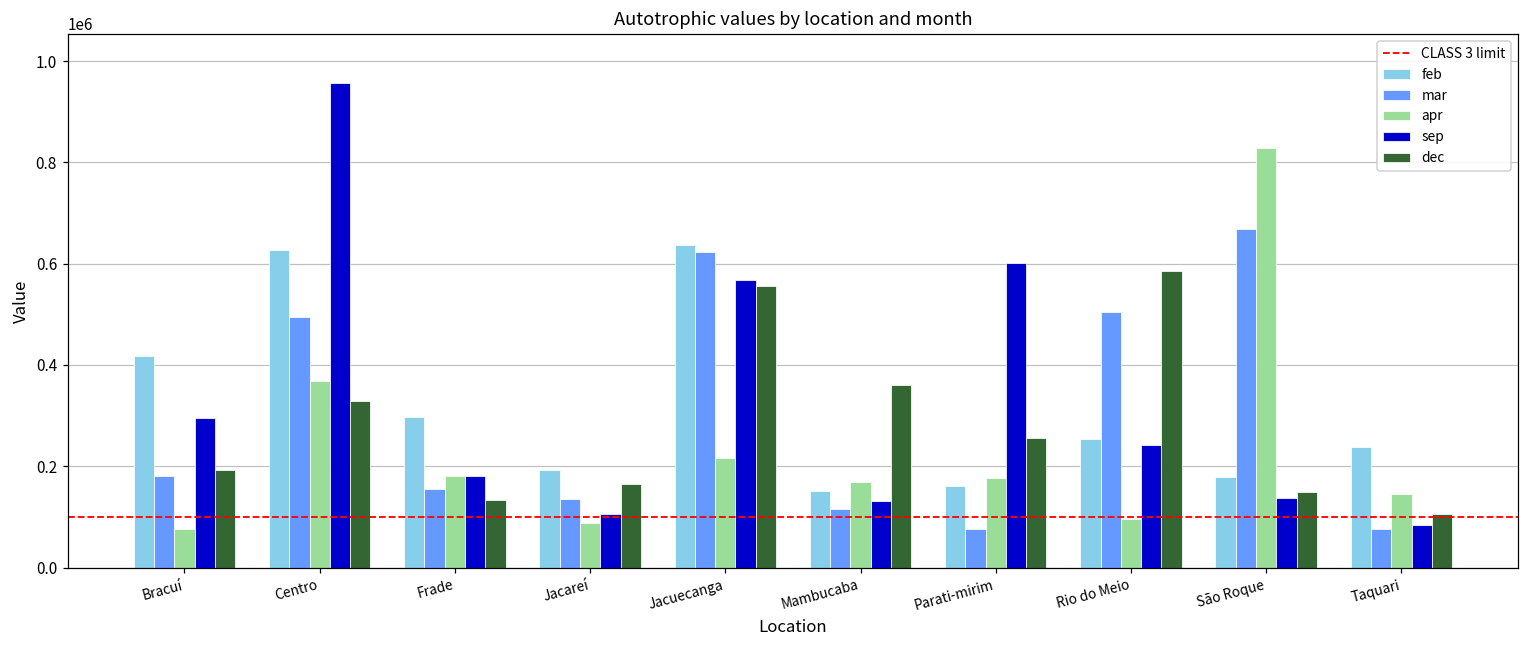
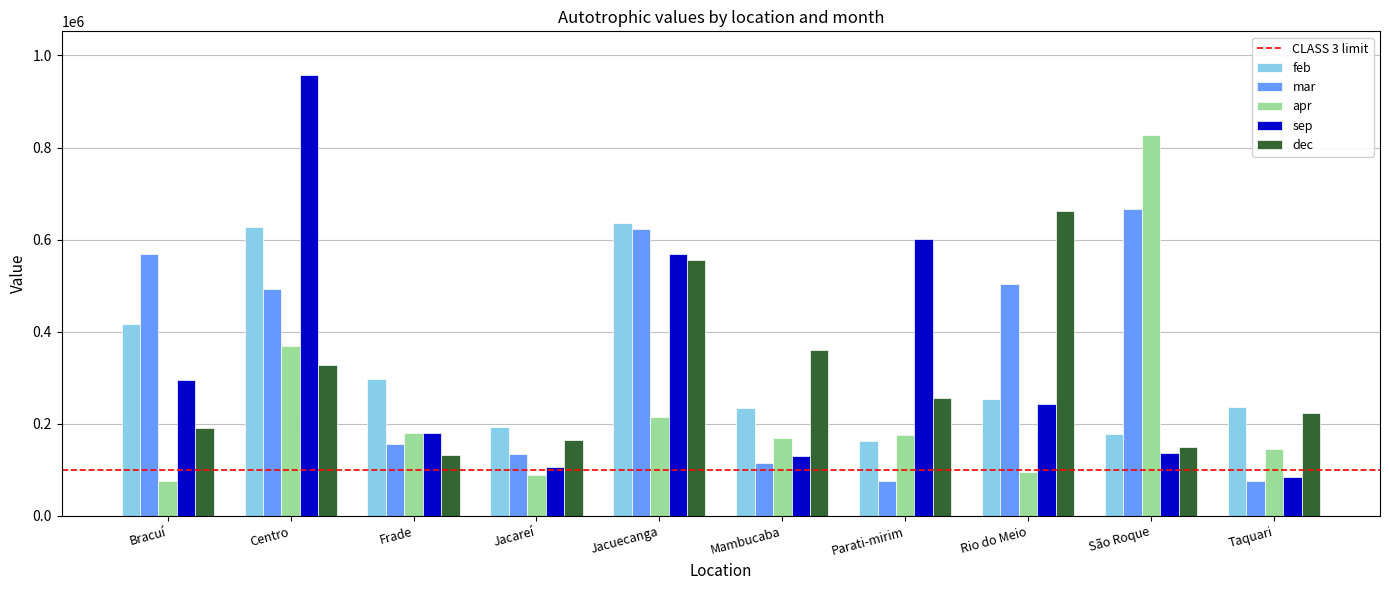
  {
    "feb": {
      "Bracuí": 420000,
      "Centro": 630000,
      "Frade": 300000,
      "Jacareí": 190000,
      "Jacuecanga": 640000,
-     "Mambucaba": 150000,
+     "Mambucaba": 230000,
      "Parati-mirim": 160000,
      "Rio do Meio": 250000,
      "São Roque": 180000,
      "Taquari": 240000
    },
    "mar": {
-     "Bracuí": 180000,
+     "Bracuí": 570000,
      "Centro": 490000,
      "Frade": 160000,
      "Jacareí": 140000,
      "Jacuecanga": 620000,
      "Mambucaba": 120000,
      "Parati-mirim": 80000,
      "Rio do Meio": 500000,
      "São Roque": 670000,
      "Taquari": 80000
    },
    "apr": {
      "Bracuí": 80000,
      "Centro": 370000,
      "Frade": 180000,
      "Jacareí": 90000,
      "Jacuecanga": 220000,
      "Mambucaba": 170000,
      "Parati-mirim": 180000,
      "Rio do Meio": 100000,
      "São Roque": 830000,
      "Taquari": 150000
    },
    "sep": {
      "Bracuí": 300000,
      "Centro": 960000,
      "Frade": 180000,
      "Jacareí": 110000,
      "Jacuecanga": 570000,
      "Mambucaba": 130000,
      "Parati-mirim": 600000,
      "Rio do Meio": 240000,
      "São Roque": 140000,
      "Taquari": 80000
    },
    "dec": {
      "Bracuí": 190000,
      "Centro": 330000,
      "Frade": 130000,
      "Jacareí": 170000,
      "Jacuecanga": 560000,
      "Mambucaba": 360000,
      "Parati-mirim": 260000,
-     "Rio do Meio": 590000,
+     "Rio do Meio": 660000,
      "São Roque": 150000,
-     "Taquari": 110000
+     "Taquari": 220000
    }
  }
